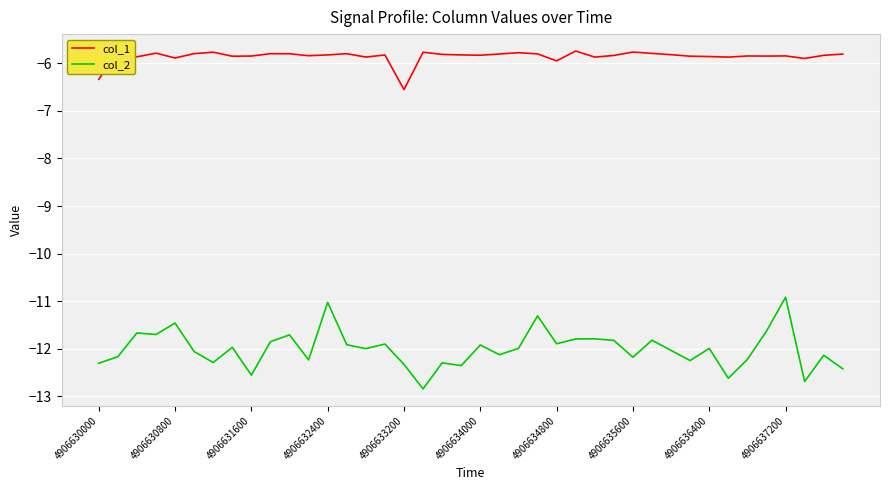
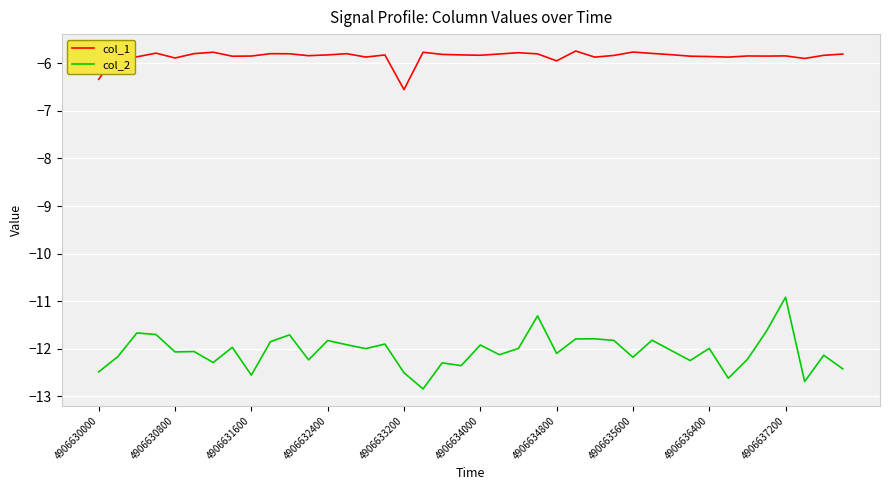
  {
    "col_1": {
      "4906630000": -6.3,
      "4906630800": -5.9,
      "4906631600": -5.8,
      "4906632400": -5.8,
      "4906633200": -6.6,
      "4906634000": -5.8,
      "4906634800": -5.9,
      "4906635600": -5.8,
      "4906636400": -5.9,
      "4906637200": -5.8
    },
    "col_2": {
-     "4906630000": -12.3,
-     "4906630800": -11.5,
+     "4906630000": -12.5,
+     "4906630800": -12.1,
      "4906631600": -12.6,
-     "4906632400": -11.0,
-     "4906633200": -12.3,
+     "4906632400": -11.8,
+     "4906633200": -12.5,
      "4906634000": -11.9,
-     "4906634800": -11.9,
+     "4906634800": -12.1,
      "4906635600": -12.2,
      "4906636400": -12.0,
      "4906637200": -10.9
    }
  }
